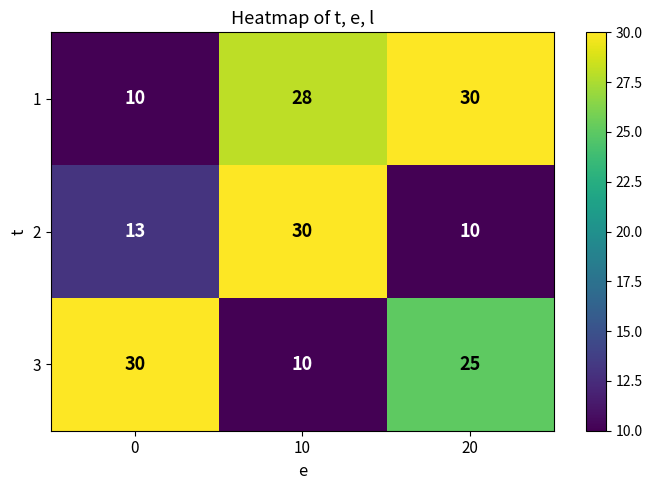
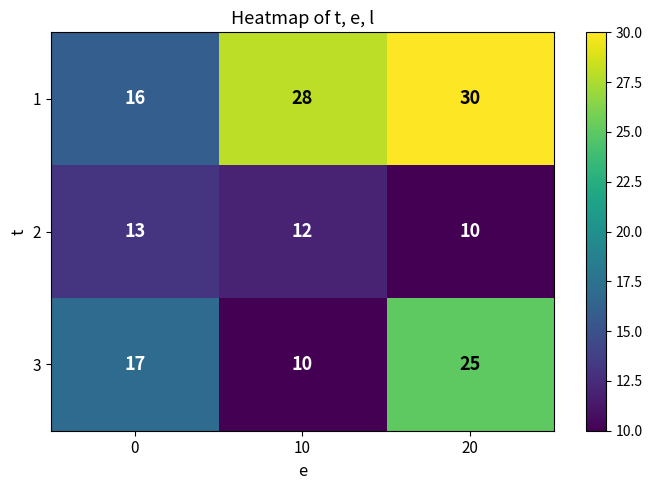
  {
    "1": {
-     "0": 10,
+     "0": 16,
      "10": 28,
      "20": 30
    },
    "2": {
      "0": 13,
-     "10": 30,
+     "10": 12,
      "20": 10
    },
    "3": {
-     "0": 30,
+     "0": 17,
      "10": 10,
      "20": 25
    }
  }
